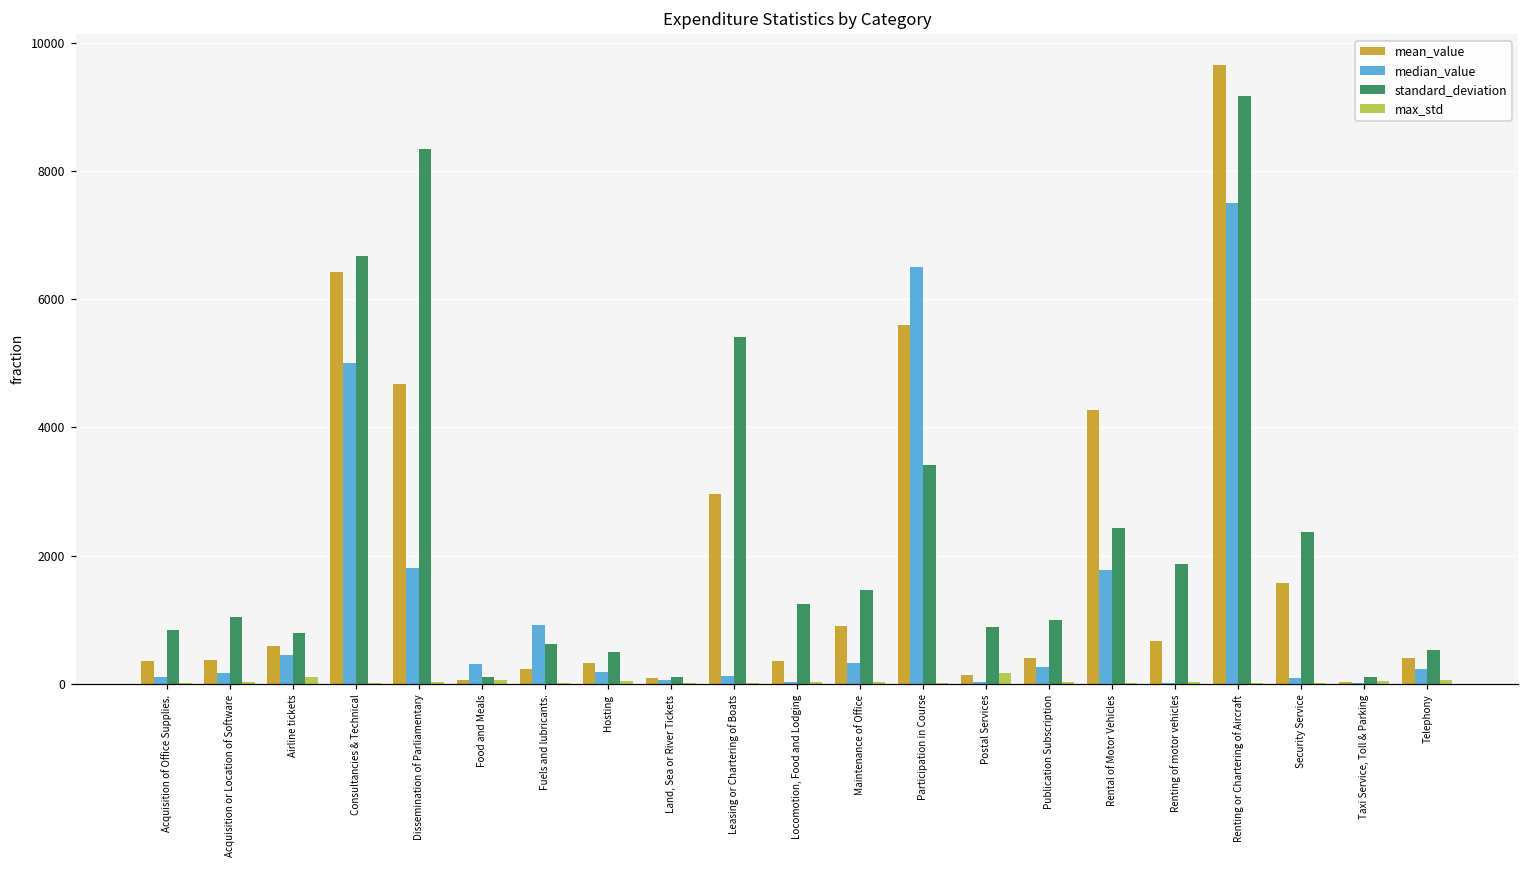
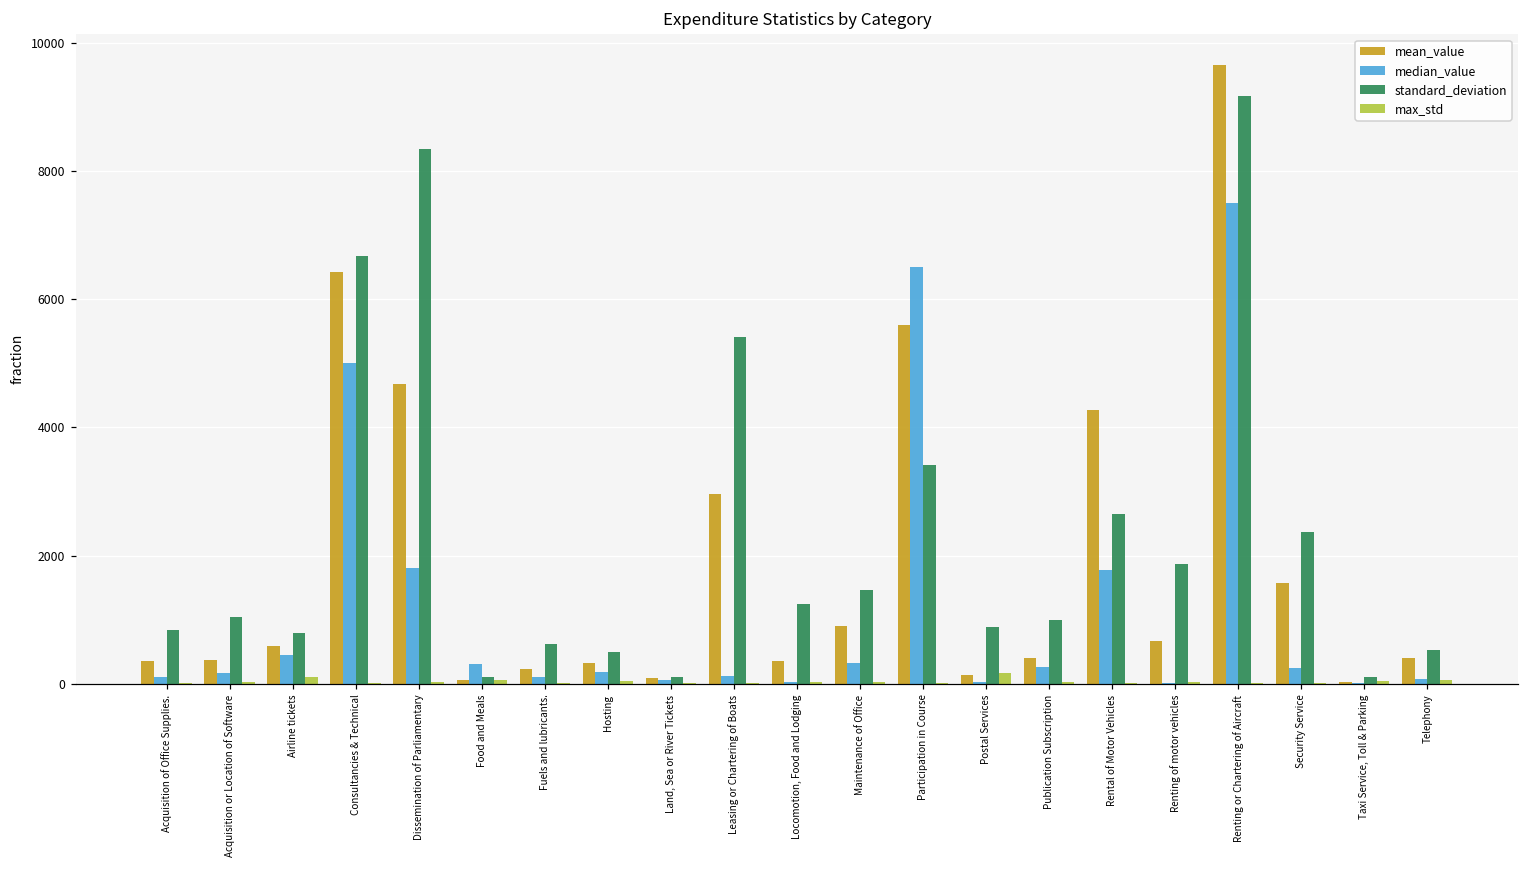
  {
    "median_value": {
      "Acquisition of Office Supplies.": 100,
      "Acquisition or Location of Software": 200,
      "Airline tickets": 500,
      "Consultancies & Technical": 5000,
      "Dissemination of Parliamentary": 1800,
      "Food and Meals": 300,
-     "Fuels and lubricants.": 900,
+     "Fuels and lubricants.": 100,
      "Hosting": 200,
      "Land, Sea or River Tickets": 100,
      "Leasing or Chartering of Boats": 100,
      "Maintenance of Office": 300,
      "Participation in Course": 6500,
      "Publication Subscription": 300,
      "Rental of Motor Vehicles": 1800,
      "Renting or Chartering of Aircraft": 7500,
-     "Security Service": 100,
-     "Telephony": 200
+     "Security Service": 200,
+     "Telephony": 100
    },
    "standard_deviation": {
      "Acquisition of Office Supplies.": 800,
      "Acquisition or Location of Software": 1000,
      "Airline tickets": 800,
      "Consultancies & Technical": 6700,
      "Dissemination of Parliamentary": 8300,
      "Food and Meals": 100,
      "Fuels and lubricants.": 600,
      "Hosting": 500,
      "Land, Sea or River Tickets": 100,
      "Leasing or Chartering of Boats": 5400,
      "Locomotion, Food and Lodging": 1300,
      "Maintenance of Office": 1500,
      "Participation in Course": 3400,
      "Postal Services": 900,
      "Publication Subscription": 1000,
-     "Rental of Motor Vehicles": 2400,
+     "Rental of Motor Vehicles": 2600,
      "Renting of motor vehicles": 1900,
      "Renting or Chartering of Aircraft": 9200,
      "Security Service": 2400,
      "Taxi Service, Toll & Parking": 100,
      "Telephony": 500
    }
  }
